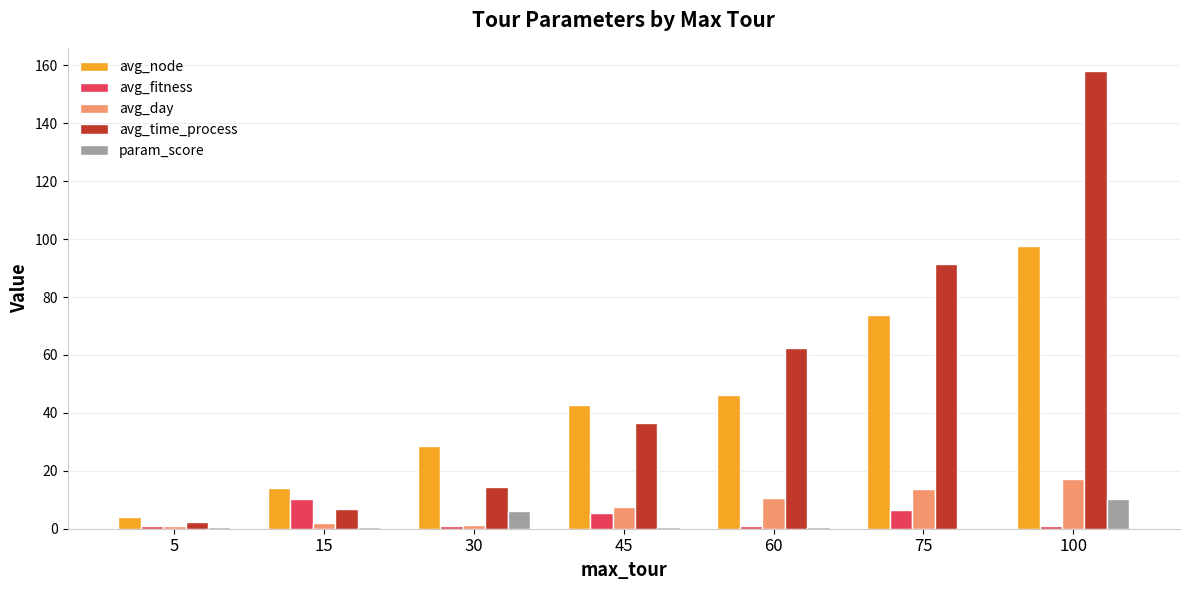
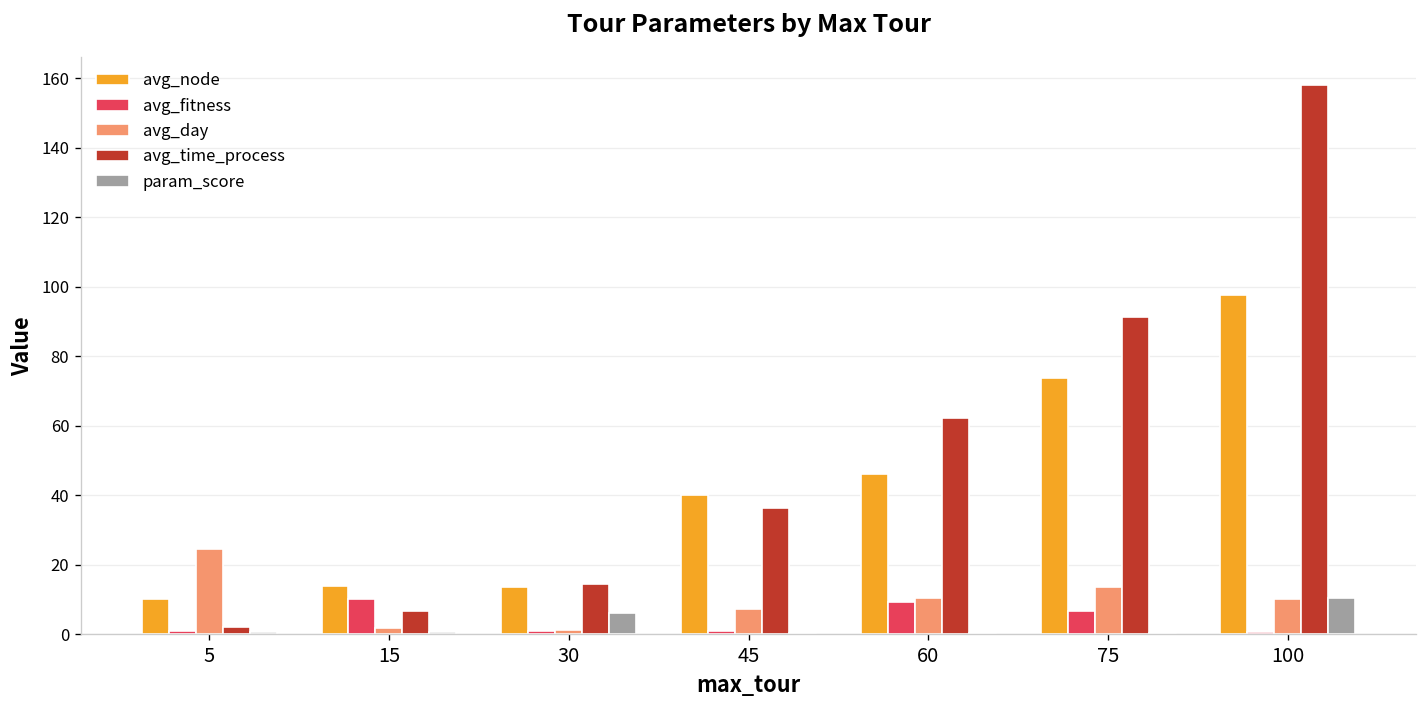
  {
    "avg_node": {
-     "5": 4,
+     "5": 10,
      "15": 14,
-     "30": 28,
-     "45": 43,
+     "30": 14,
+     "45": 40,
      "60": 46,
      "75": 74,
      "100": 98
    },
    "avg_fitness": {
      "5": 1,
      "15": 10,
      "30": 1,
-     "45": 5,
-     "60": 1,
+     "45": 1,
+     "60": 9,
      "75": 7
    },
    "avg_day": {
-     "5": 1,
+     "5": 25,
      "15": 2,
      "30": 1,
      "45": 7,
      "60": 11,
      "75": 14,
-     "100": 17
+     "100": 10
    },
    "avg_time_process": {
      "5": 2,
      "15": 7,
      "30": 15,
      "45": 36,
      "60": 62,
      "75": 91,
      "100": 158
    },
    "param_score": {
      "30": 6,
      "100": 10
    }
  }
